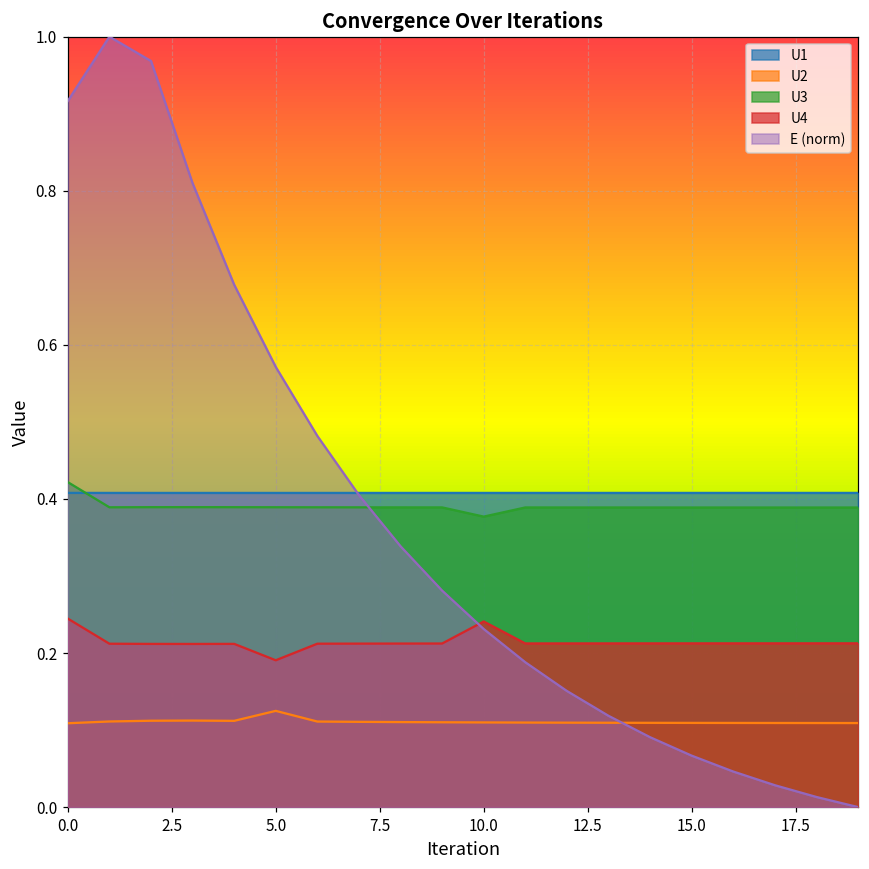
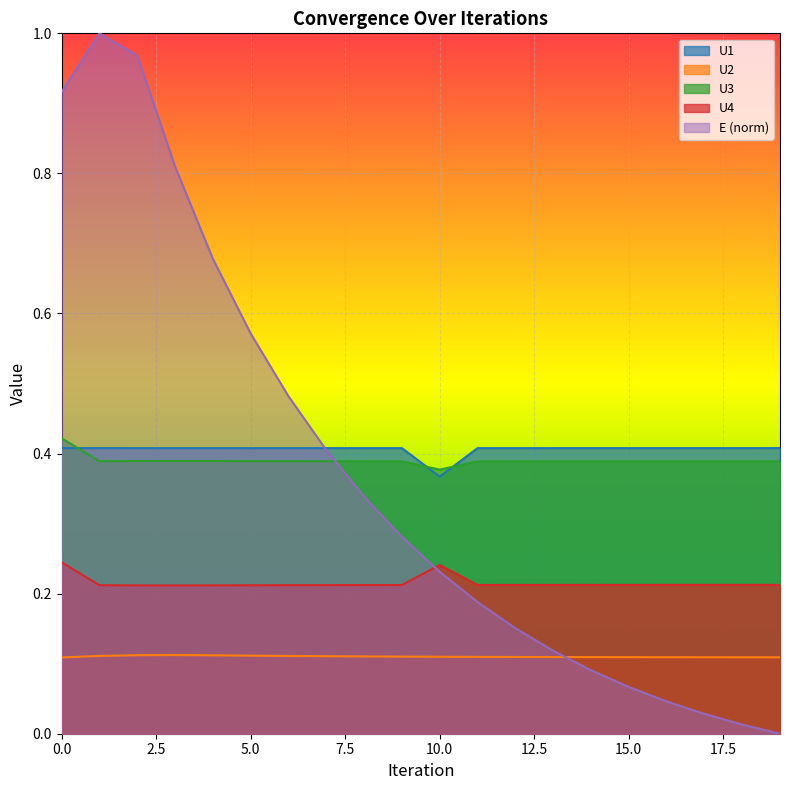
  {
    "U1": {
      "0.0": 0.41,
      "5.0": 0.41,
-     "10.0": 0.41,
+     "10.0": 0.37,
      "15.0": 0.41
    },
    "U2": {
      "0.0": 0.11,
-     "5.0": 0.12,
+     "5.0": 0.11,
      "10.0": 0.11,
      "15.0": 0.11
    },
    "U3": {
      "0.0": 0.42,
      "5.0": 0.39,
      "10.0": 0.38,
      "15.0": 0.39
    },
    "U4": {
      "0.0": 0.24,
-     "5.0": 0.19,
+     "5.0": 0.21,
      "10.0": 0.24,
      "15.0": 0.21
    },
    "E (norm)": {
      "0.0": 0.92,
      "5.0": 0.57,
      "10.0": 0.23,
      "15.0": 0.07
    }
  }
